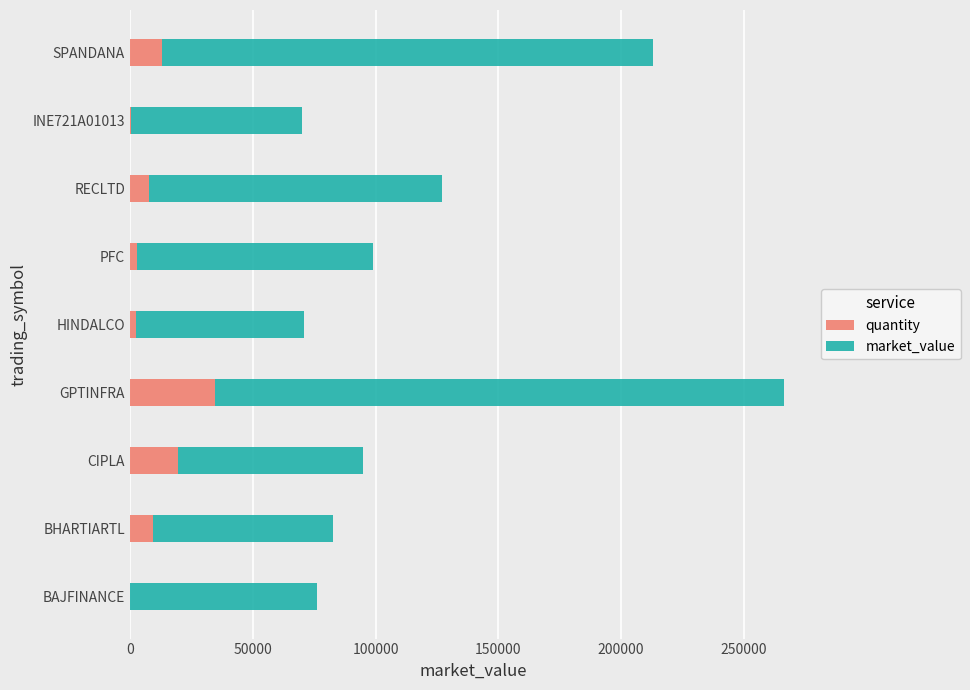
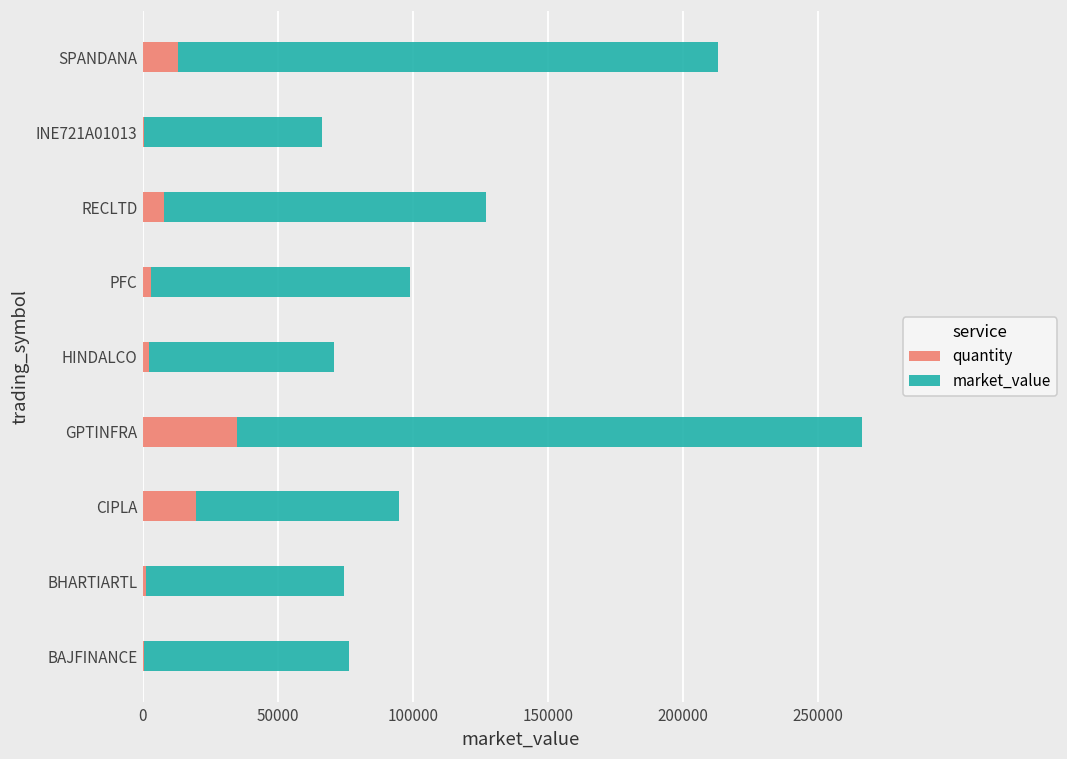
  {
    "quantity": {
      "SPANDANA": 13000,
      "RECLTD": 8000,
      "PFC": 3000,
      "HINDALCO": 2000,
      "GPTINFRA": 35000,
      "CIPLA": 20000,
-     "BHARTIARTL": 9000
+     "BHARTIARTL": 1000
    },
    "market_value": {
      "SPANDANA": 200000,
-     "INE721A01013": 70000,
+     "INE721A01013": 66000,
      "RECLTD": 119000,
      "PFC": 96000,
      "HINDALCO": 69000,
      "GPTINFRA": 231000,
      "CIPLA": 75000,
      "BHARTIARTL": 74000,
      "BAJFINANCE": 76000
    }
  }
